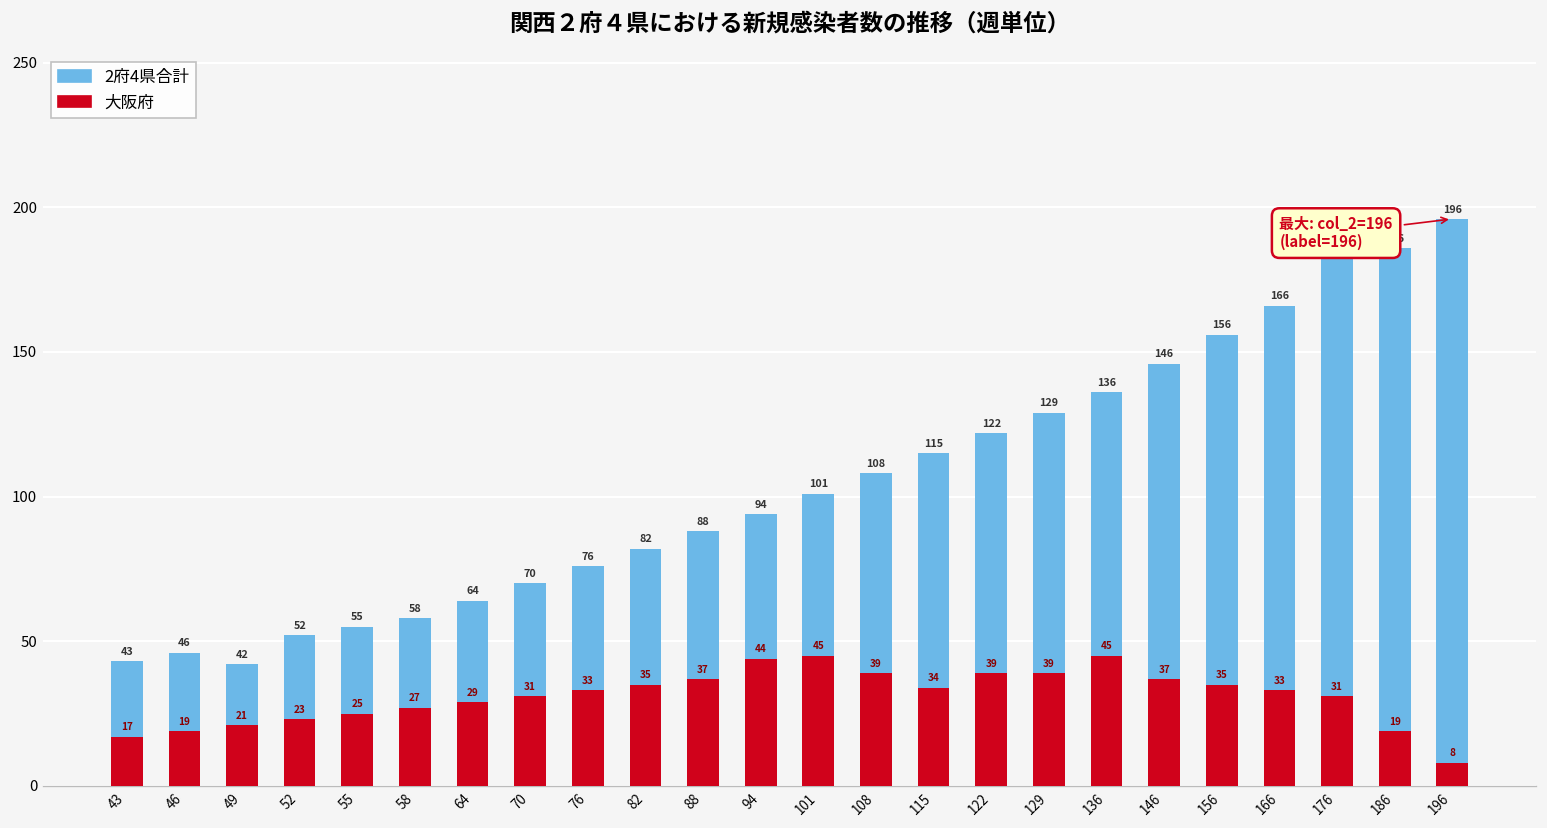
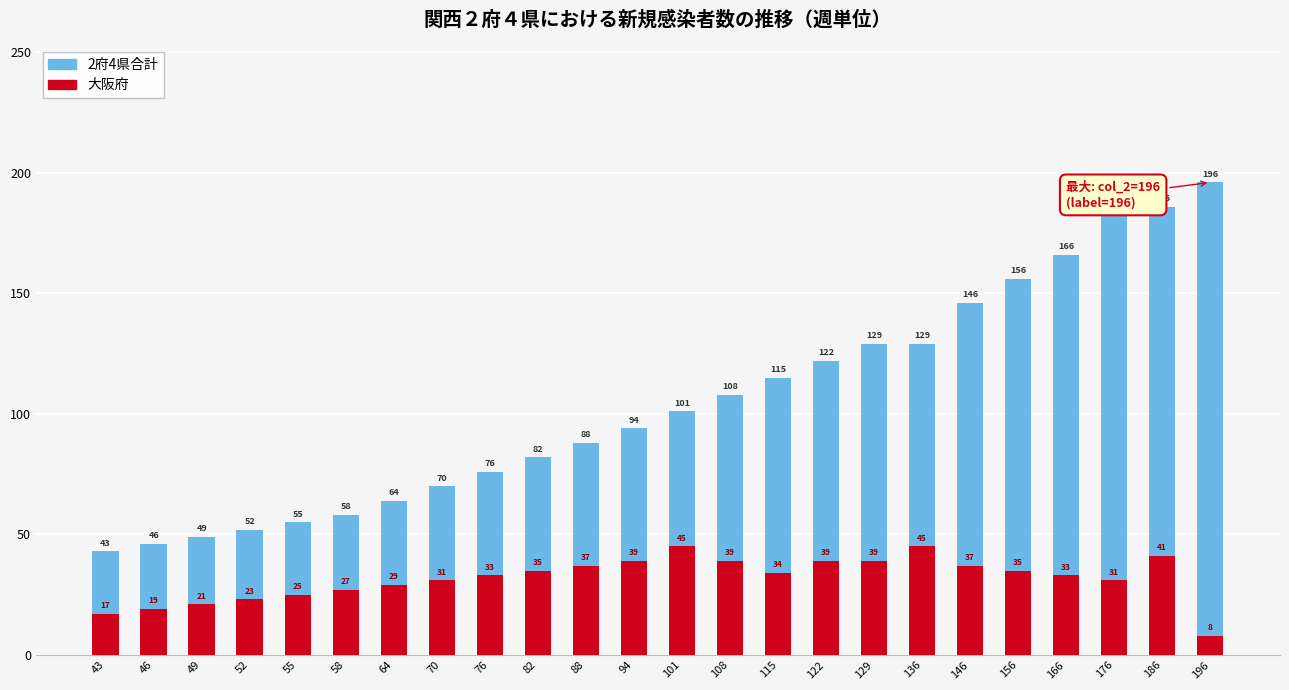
  {
    "2府4県合計": {
      "43": 43,
      "46": 46,
-     "49": 42,
+     "49": 49,
      "52": 52,
      "55": 55,
      "58": 58,
      "64": 64,
      "70": 70,
      "76": 76,
      "82": 82,
      "88": 88,
      "94": 94,
      "101": 101,
      "108": 108,
      "115": 115,
      "122": 122,
      "129": 129,
-     "136": 136,
+     "136": 129,
      "146": 146,
      "156": 156,
      "166": 166,
      "196": 196
    },
    "大阪府": {
-     "94": 44,
-     "186": 19
+     "94": 39,
+     "186": 41
    }
  }
